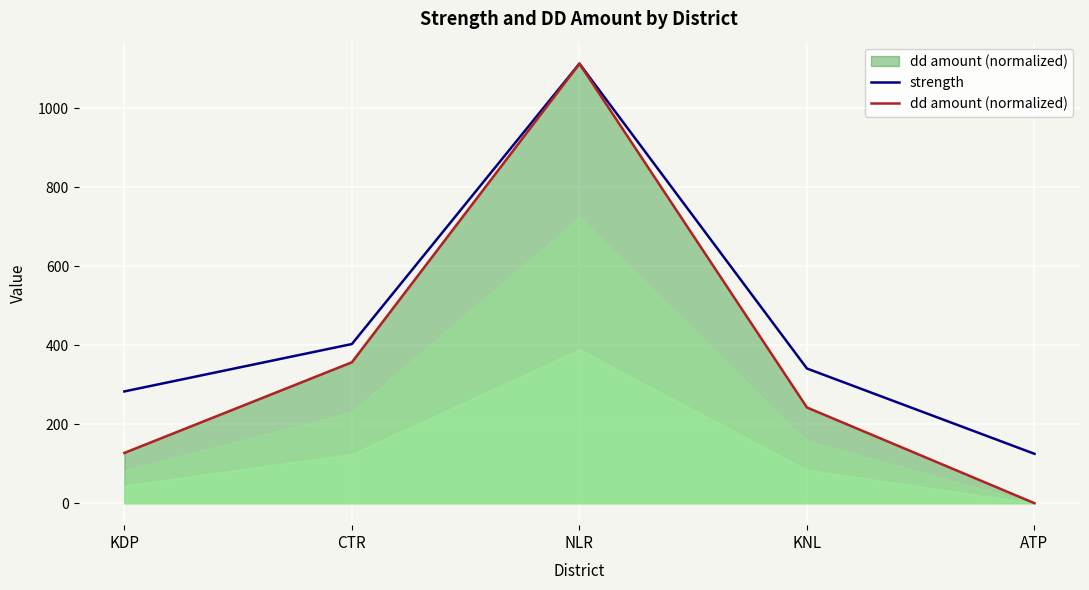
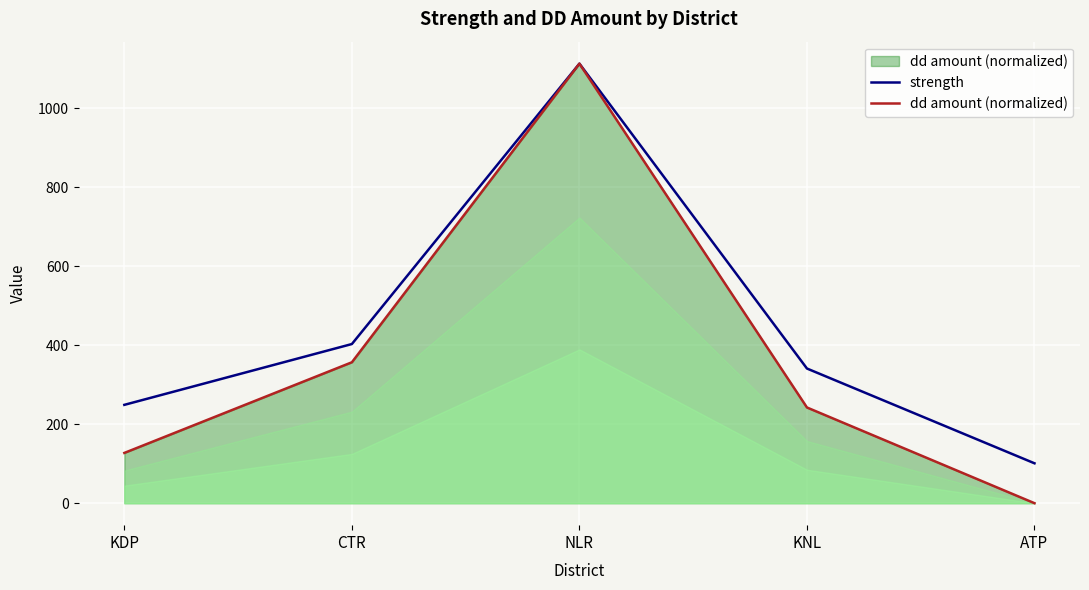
  {
    "strength": {
-     "KDP": 280,
+     "KDP": 250,
      "CTR": 400,
      "KNL": 340,
-     "ATP": 130
+     "ATP": 100
    }
  }
